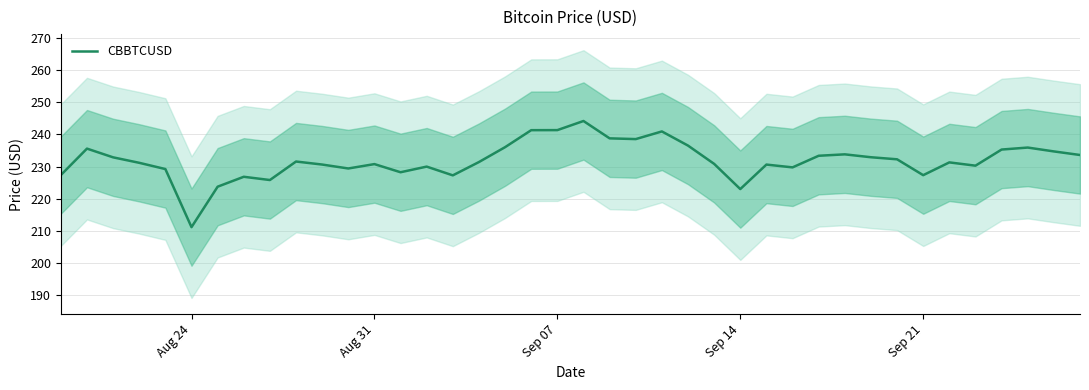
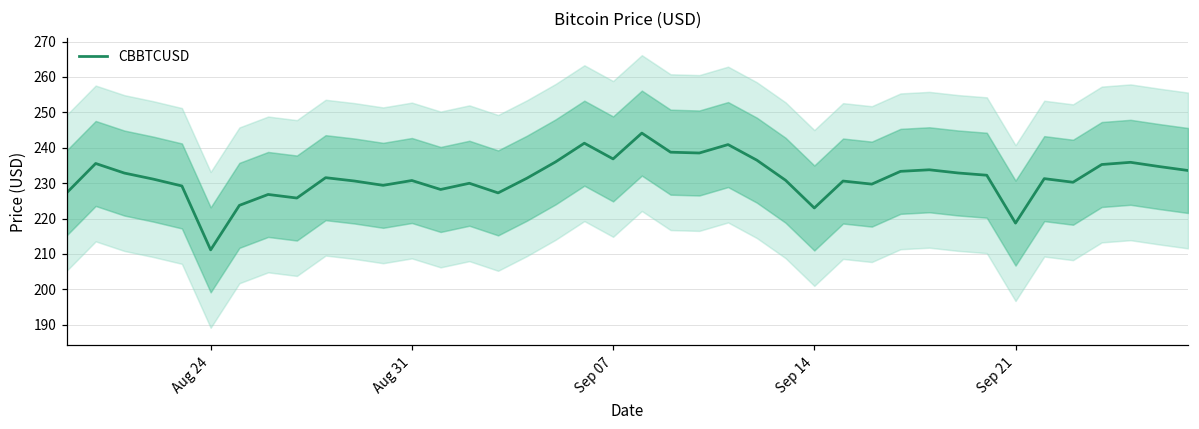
  {
    "CBBTCUSD": {
      "Aug 24": 211,
      "Aug 31": 231,
-     "Sep 07": 241,
+     "Sep 07": 237,
      "Sep 14": 223,
-     "Sep 21": 227
+     "Sep 21": 219
    }
  }
